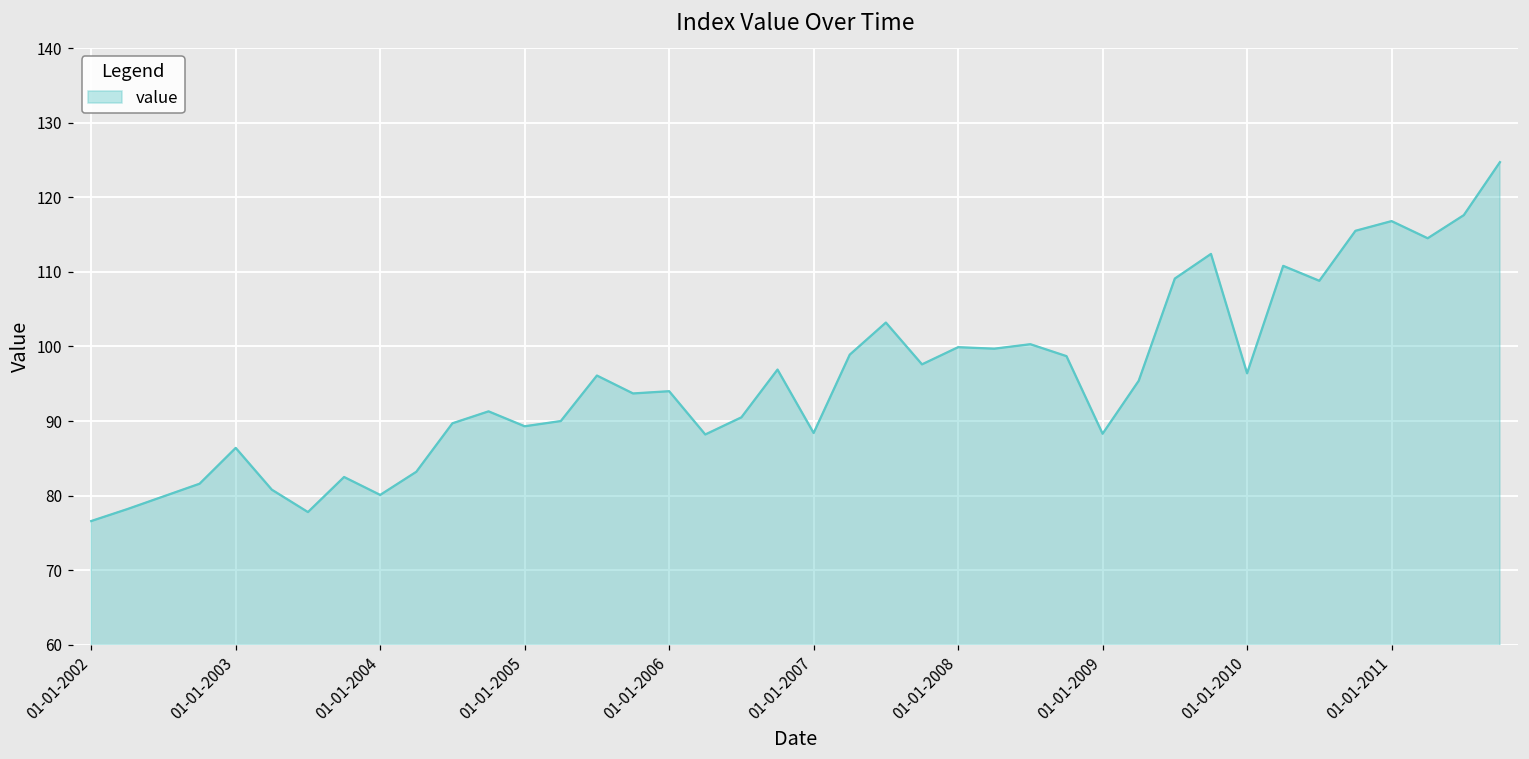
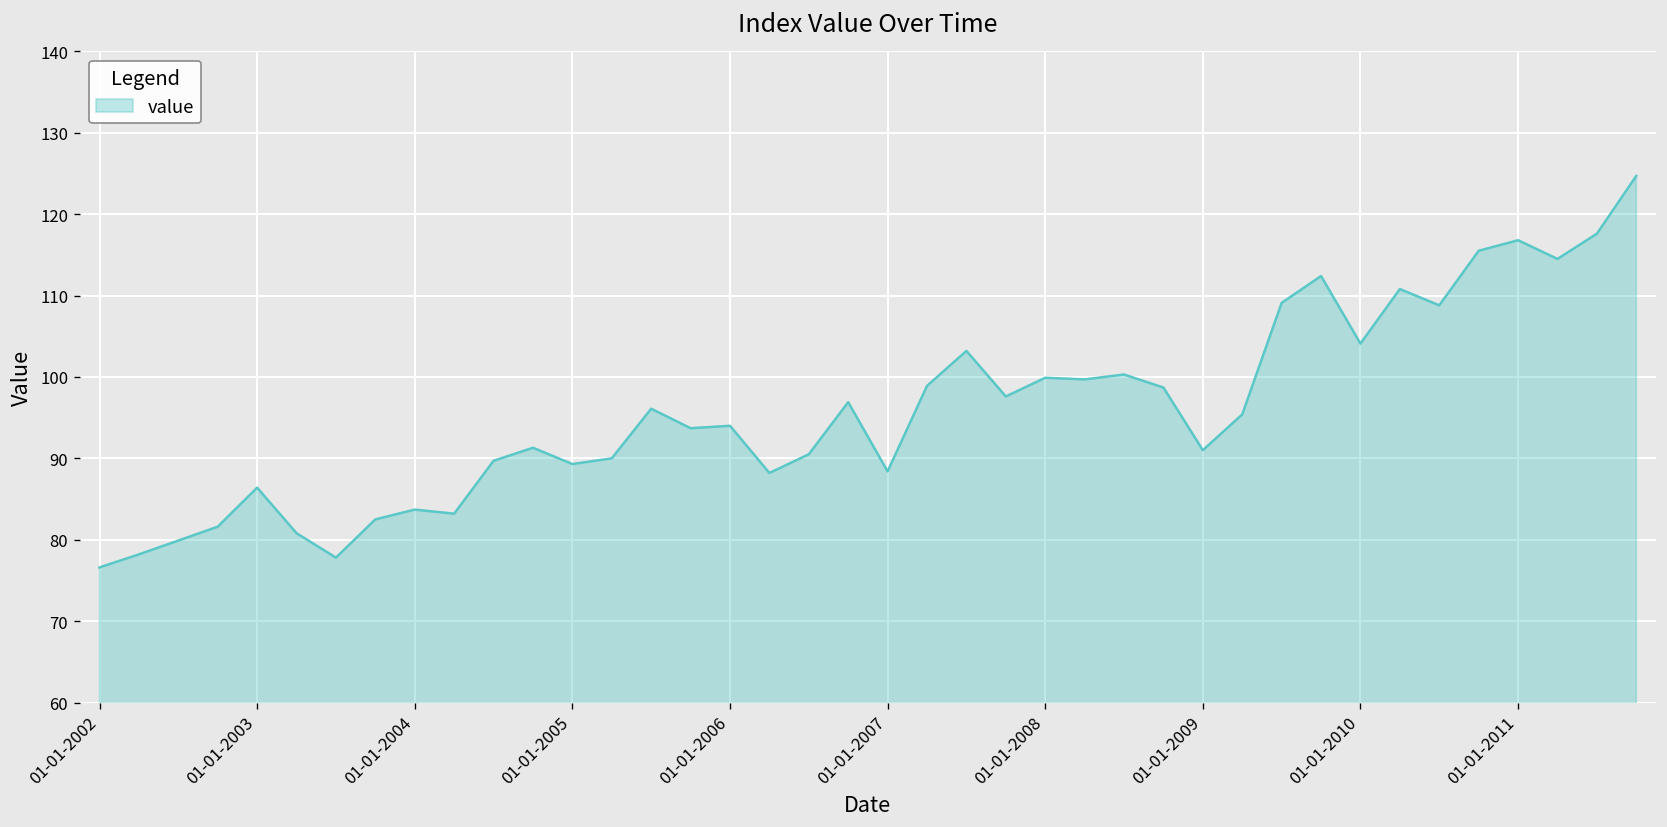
  {
    "01-01-2002": 77,
    "01-01-2003": 86,
-   "01-01-2004": 80,
+   "01-01-2004": 84,
    "01-01-2005": 89,
    "01-01-2006": 94,
    "01-01-2007": 88,
    "01-01-2008": 100,
-   "01-01-2009": 88,
-   "01-01-2010": 96,
+   "01-01-2009": 91,
+   "01-01-2010": 104,
    "01-01-2011": 117
  }
